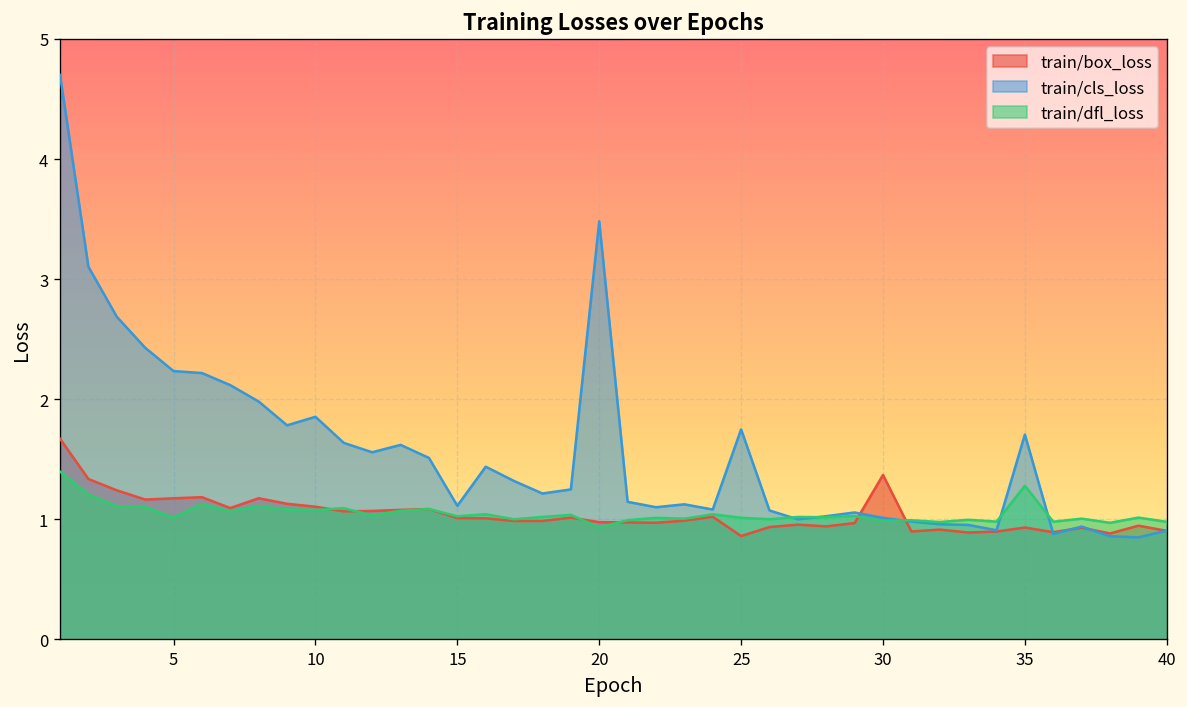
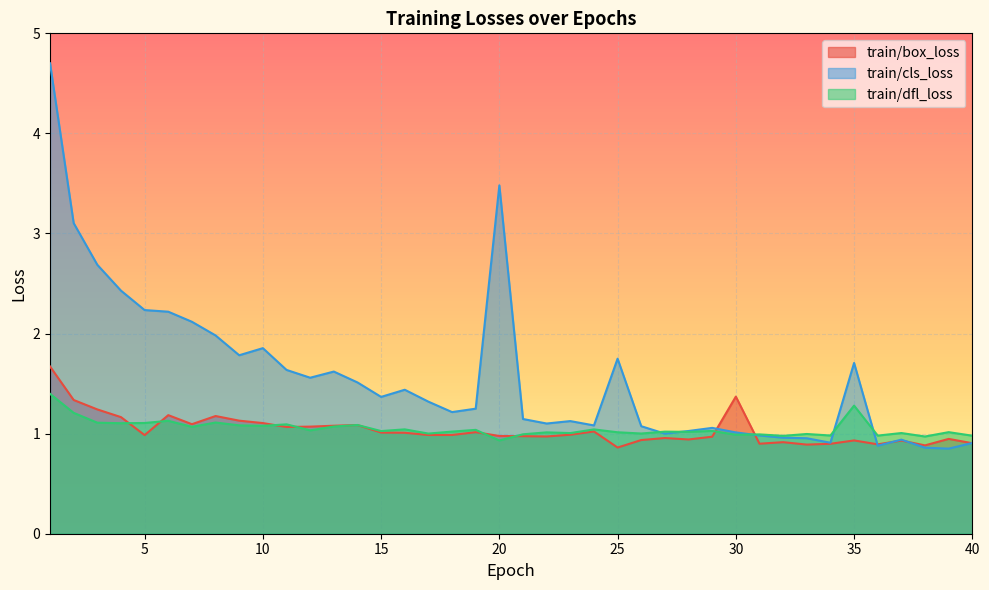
  {
    "train/box_loss": {
-     "5": 1.18,
+     "5": 0.99,
      "10": 1.11,
      "20": 0.98,
      "25": 0.86,
      "30": 1.37,
      "35": 0.93
    },
    "train/cls_loss": {
      "5": 2.23,
      "10": 1.85,
-     "15": 1.11,
+     "15": 1.37,
      "20": 3.48,
      "25": 1.75,
      "35": 1.71
    },
    "train/dfl_loss": {
-     "5": 1.02,
+     "5": 1.11,
      "10": 1.08,
      "20": 0.93,
      "25": 1.01,
      "35": 1.28,
      "40": 0.98
    }
  }
